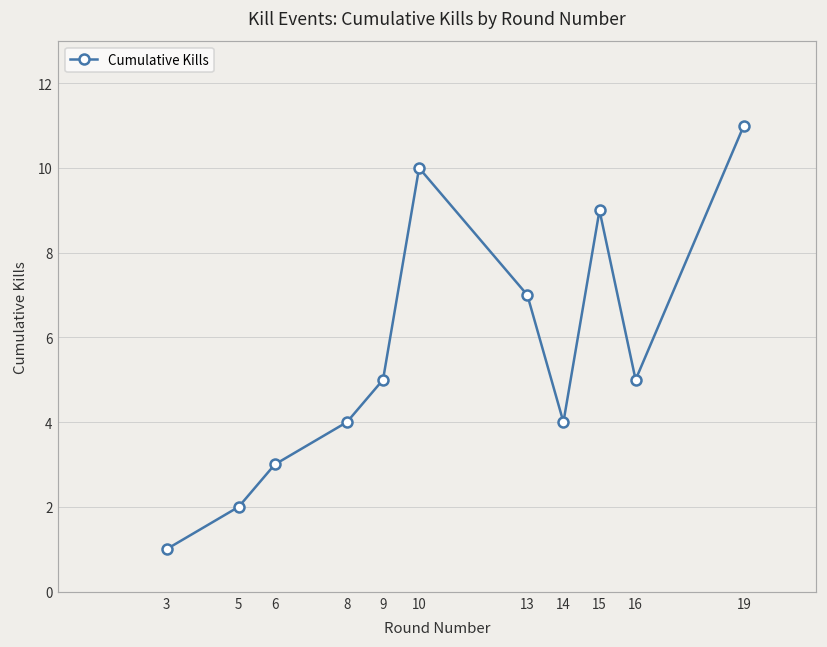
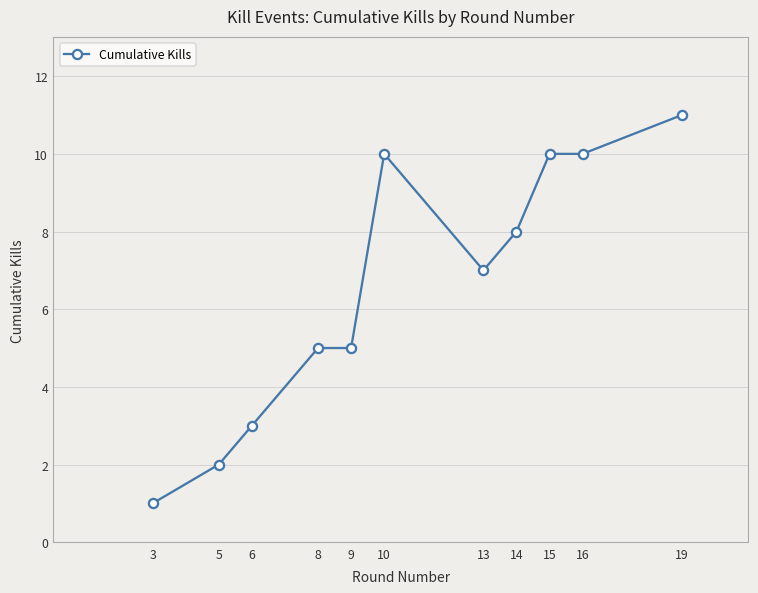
  {
    "3": 1,
    "5": 2,
    "6": 3,
-   "8": 4,
+   "8": 5,
    "9": 5,
    "10": 10,
    "13": 7,
-   "14": 4,
-   "15": 9,
-   "16": 5,
+   "14": 8,
+   "15": 10,
+   "16": 10,
    "19": 11
  }
